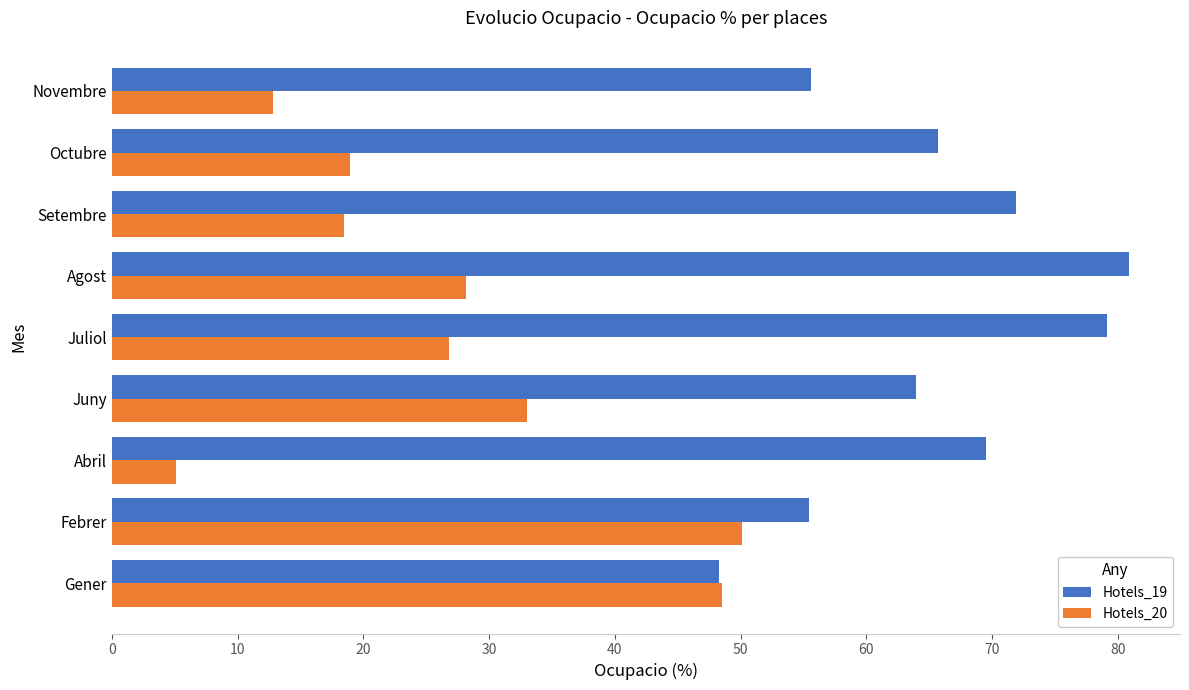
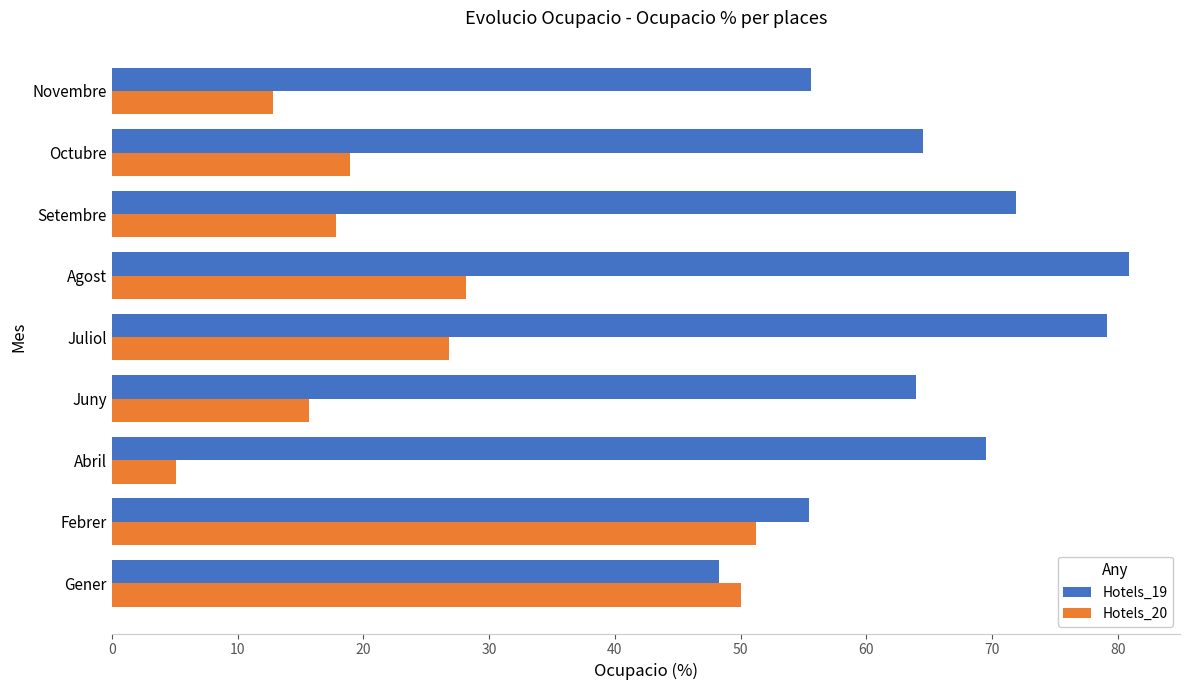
  {
    "Hotels_19": {
      "Novembre": 55.6,
-     "Octubre": 65.7,
+     "Octubre": 64.5,
      "Setembre": 71.9,
      "Agost": 80.9,
      "Juliol": 79.1,
      "Juny": 63.9,
      "Abril": 69.5,
      "Febrer": 55.4,
      "Gener": 48.3
    },
    "Hotels_20": {
      "Novembre": 12.8,
      "Octubre": 18.9,
-     "Setembre": 18.5,
+     "Setembre": 17.8,
      "Agost": 28.2,
      "Juliol": 26.8,
-     "Juny": 33.0,
+     "Juny": 15.7,
      "Abril": 5.1,
-     "Febrer": 50.1,
-     "Gener": 48.5
+     "Febrer": 51.3,
+     "Gener": 50.0
    }
  }
